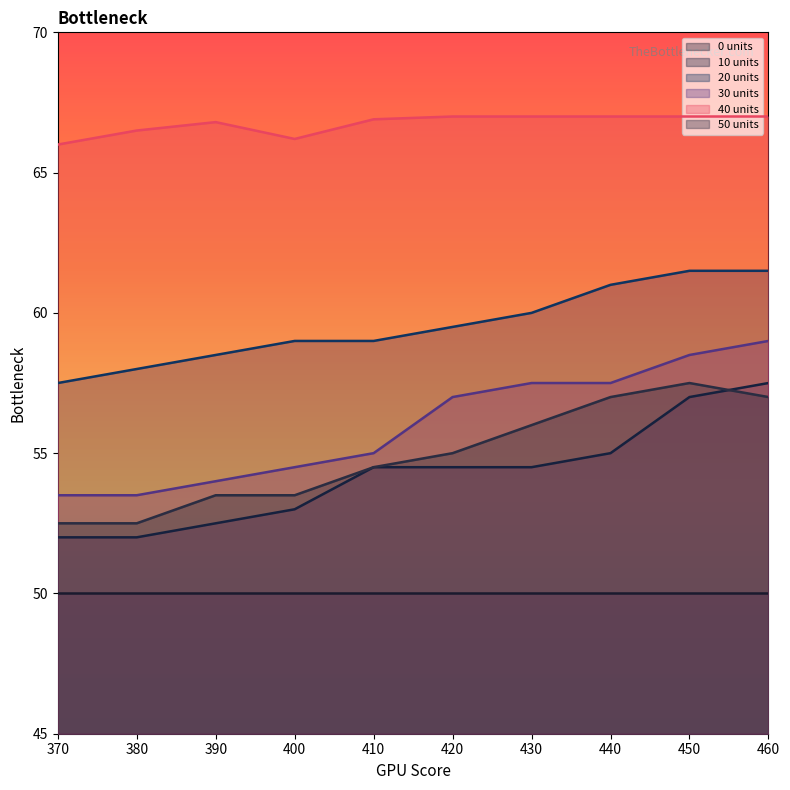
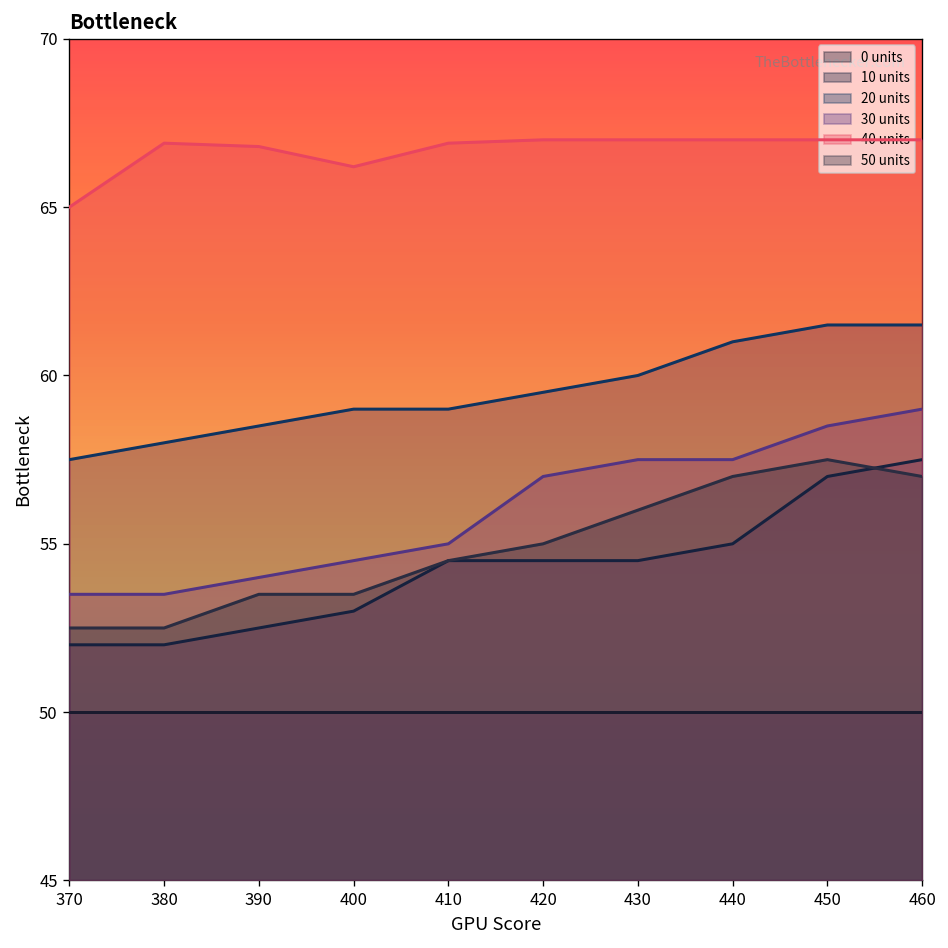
  {
    "40 units": {
-     "370": 66,
-     "380": 66.5,
+     "370": 65,
+     "380": 66.9,
      "390": 66.8,
      "400": 66.2,
      "410": 66.9,
      "420": 67.0,
      "430": 67.0,
      "440": 67.0,
      "460": 67.0
    }
  }
